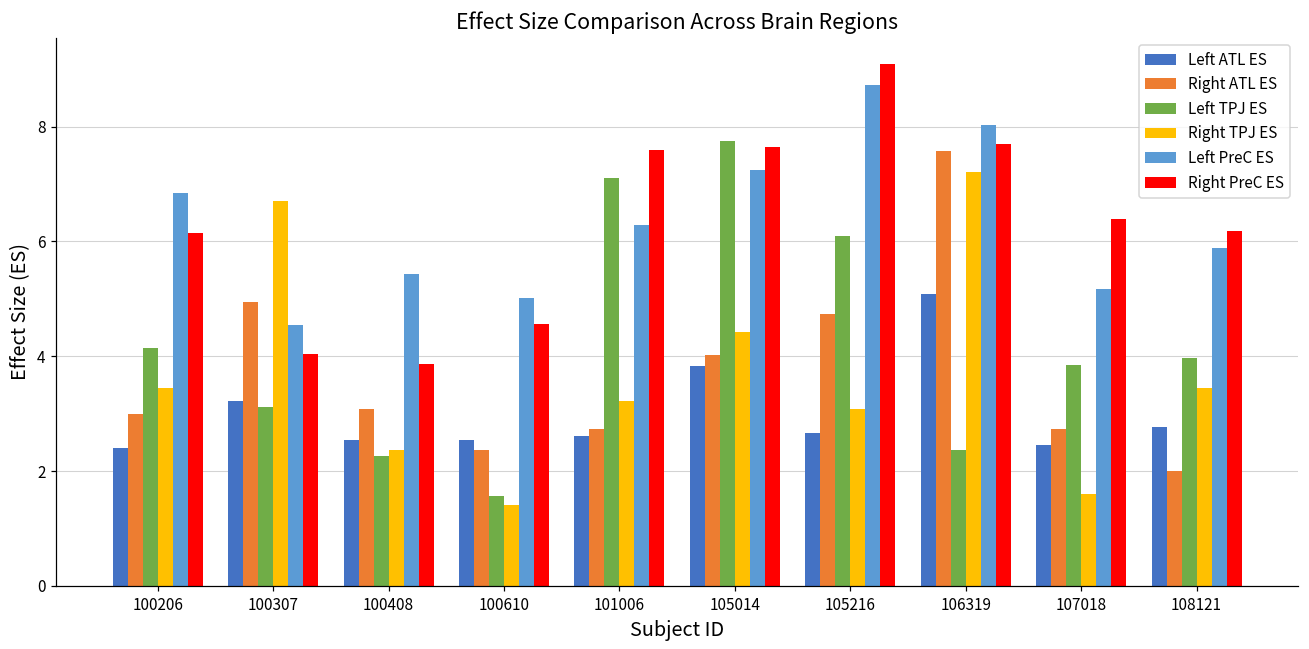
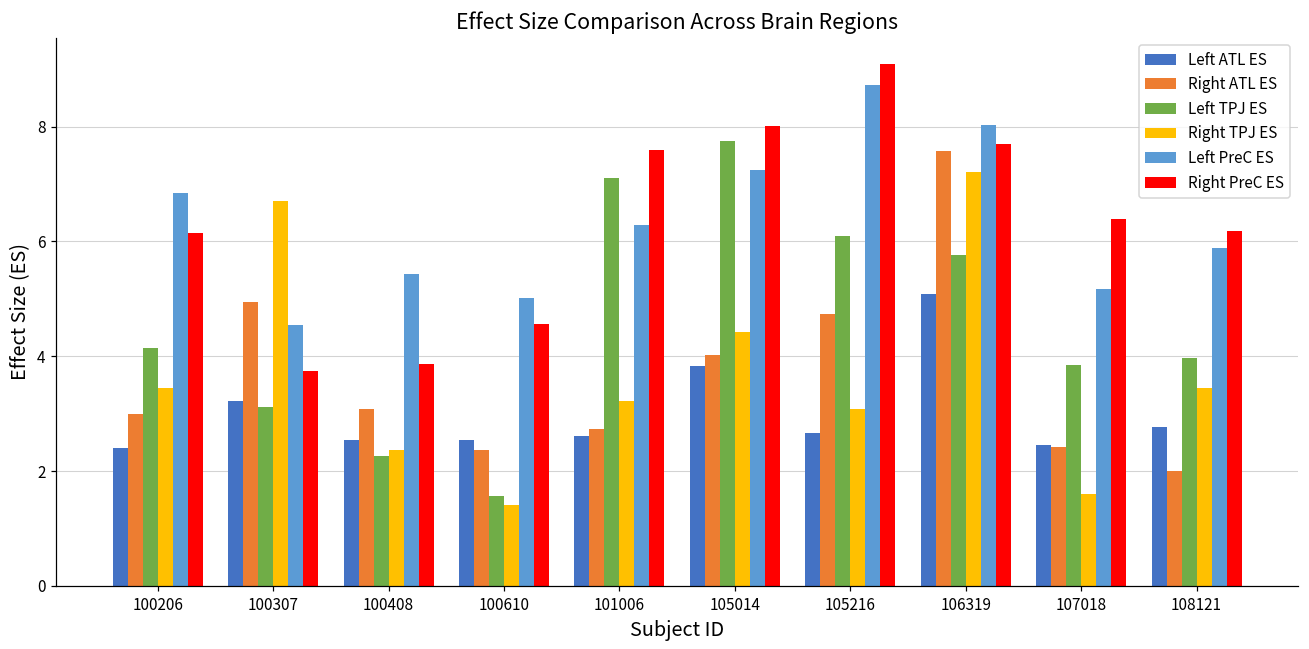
  {
    "Right ATL ES": {
      "100206": 3.0,
      "100307": 4.9,
      "100408": 3.1,
      "100610": 2.4,
      "101006": 2.7,
      "105014": 4.0,
      "105216": 4.7,
      "106319": 7.6,
-     "107018": 2.7,
+     "107018": 2.4,
      "108121": 2.0
    },
    "Left TPJ ES": {
      "100206": 4.1,
      "100307": 3.1,
      "100408": 2.3,
      "100610": 1.6,
      "101006": 7.1,
      "105014": 7.7,
      "105216": 6.1,
-     "106319": 2.4,
+     "106319": 5.8,
      "107018": 3.8,
      "108121": 4.0
    },
    "Right TPJ ES": {
      "100206": 3.5,
      "100307": 6.7,
      "100408": 2.4,
      "100610": 1.4,
      "101006": 3.2,
      "105014": 4.4,
      "105216": 3.1,
      "106319": 7.2,
      "107018": 1.6,
      "108121": 3.4
    },
    "Right PreC ES": {
      "100206": 6.2,
-     "100307": 4.0,
+     "100307": 3.7,
      "100408": 3.9,
      "100610": 4.6,
      "101006": 7.6,
-     "105014": 7.6,
+     "105014": 8.0,
      "105216": 9.1,
      "106319": 7.7,
      "107018": 6.4,
      "108121": 6.2
    }
  }
